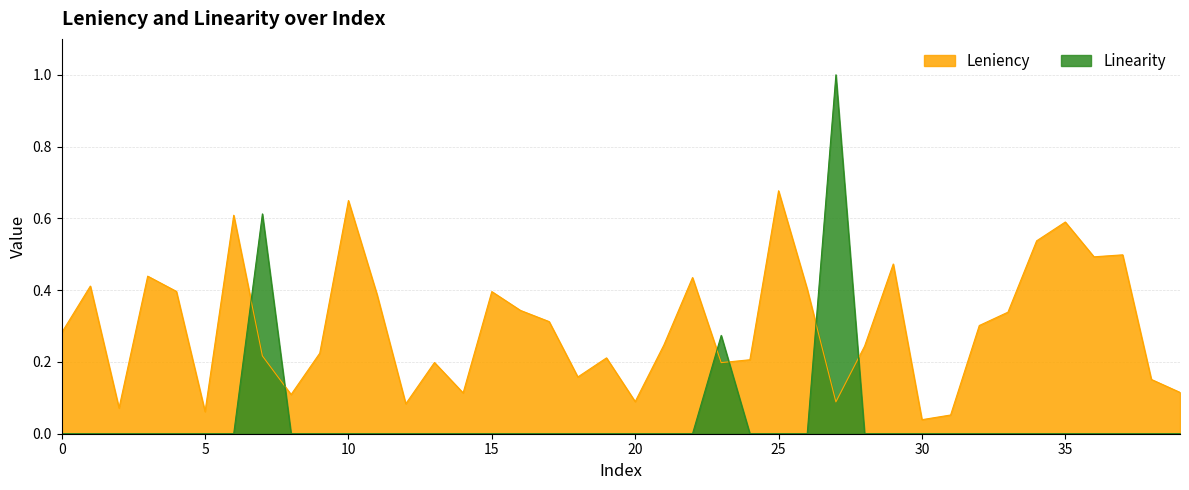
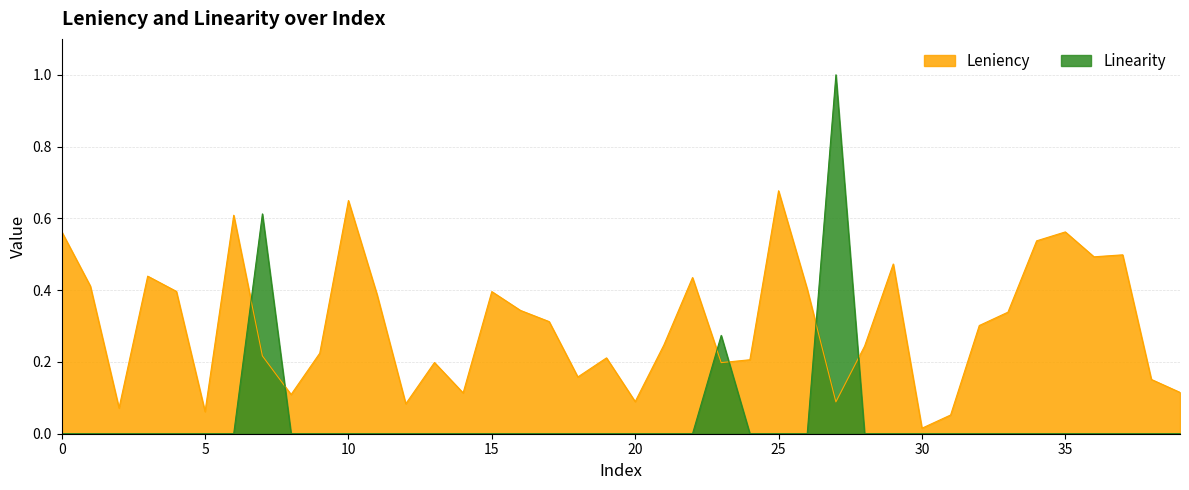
  {
    "Leniency": {
-     "0": 0.28,
+     "0": 0.56,
      "5": 0.06,
      "10": 0.65,
      "15": 0.40,
      "20": 0.09,
      "25": 0.68,
-     "30": 0.04,
-     "35": 0.59
+     "30": 0.02,
+     "35": 0.56
    },
    "Linearity": {
      "0": 0.00,
      "5": 0.00,
      "10": 0.00,
      "15": 0.00,
      "20": 0.00,
      "25": 0.00,
      "30": 0.00,
      "35": 0.00
    }
  }
